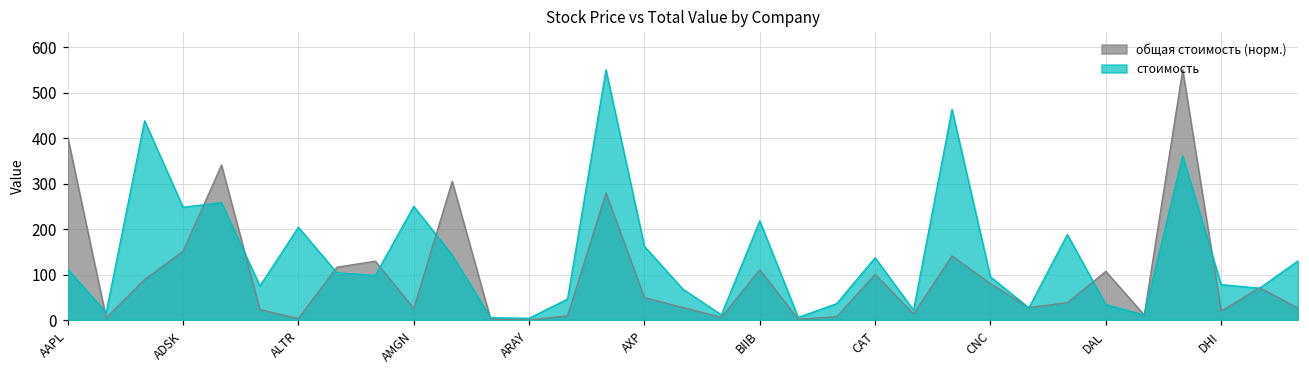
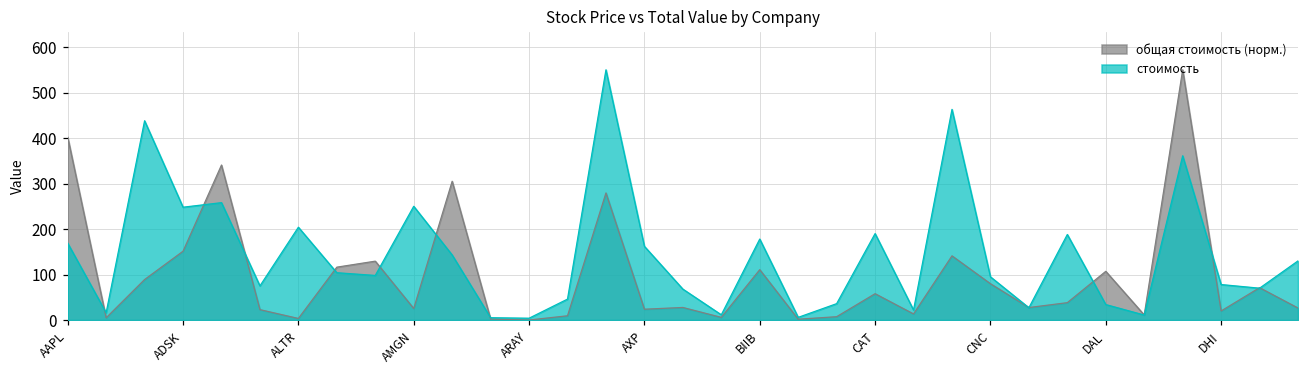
  {
    "общая стоимость (норм.)": {
      "AAPL": 400,
      "ADSK": 150,
      "ALTR": 0,
      "AMGN": 30,
-     "AXP": 50,
+     "AXP": 20,
      "BIIB": 110,
-     "CAT": 100,
+     "CAT": 60,
      "CNC": 80,
      "DAL": 110,
      "DHI": 20
    },
    "стоимость": {
-     "AAPL": 110,
+     "AAPL": 170,
      "ADSK": 250,
      "ALTR": 200,
      "AMGN": 250,
      "AXP": 160,
-     "BIIB": 220,
-     "CAT": 140,
+     "BIIB": 180,
+     "CAT": 190,
      "CNC": 100,
      "DAL": 30,
      "DHI": 80
    }
  }
